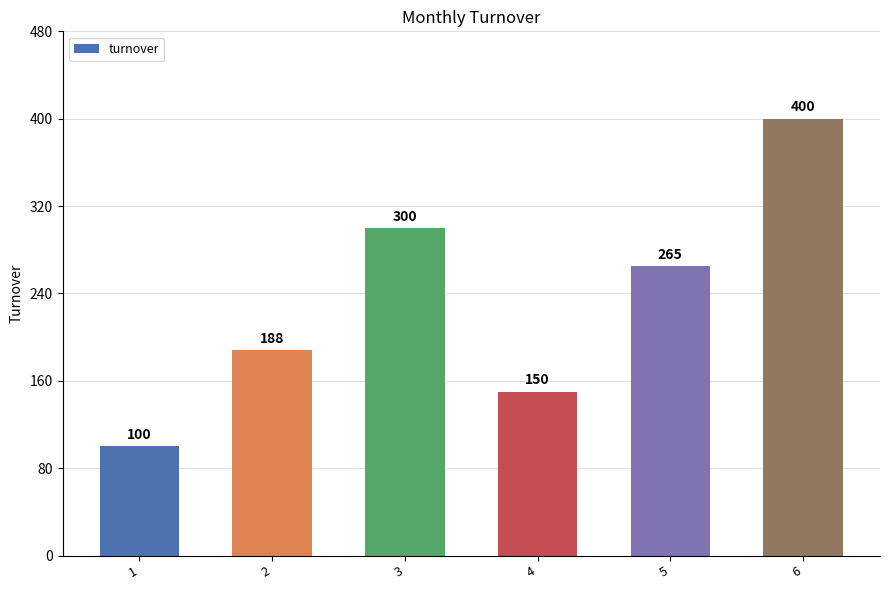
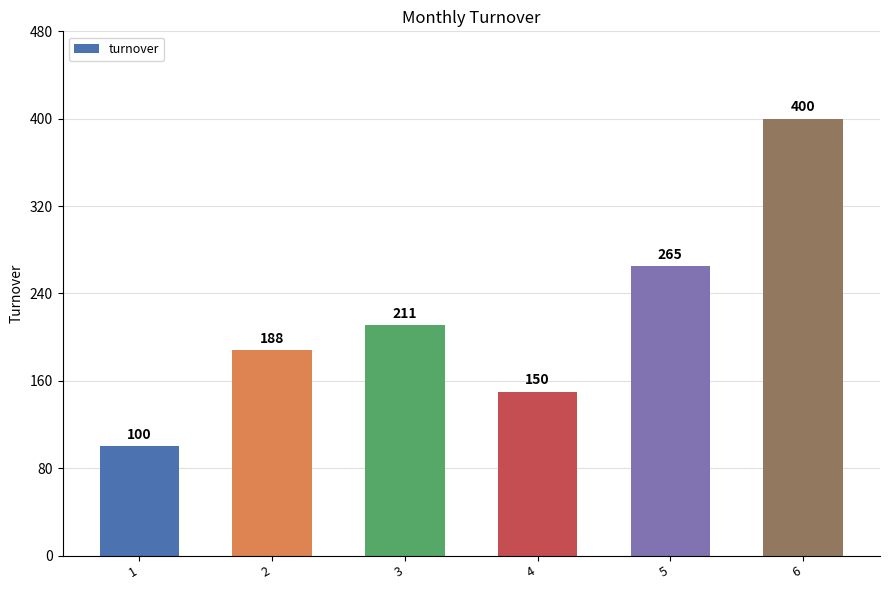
  {
    "1": 100,
    "2": 188,
-   "3": 300,
+   "3": 211,
    "4": 150,
    "5": 265,
    "6": 400
  }
